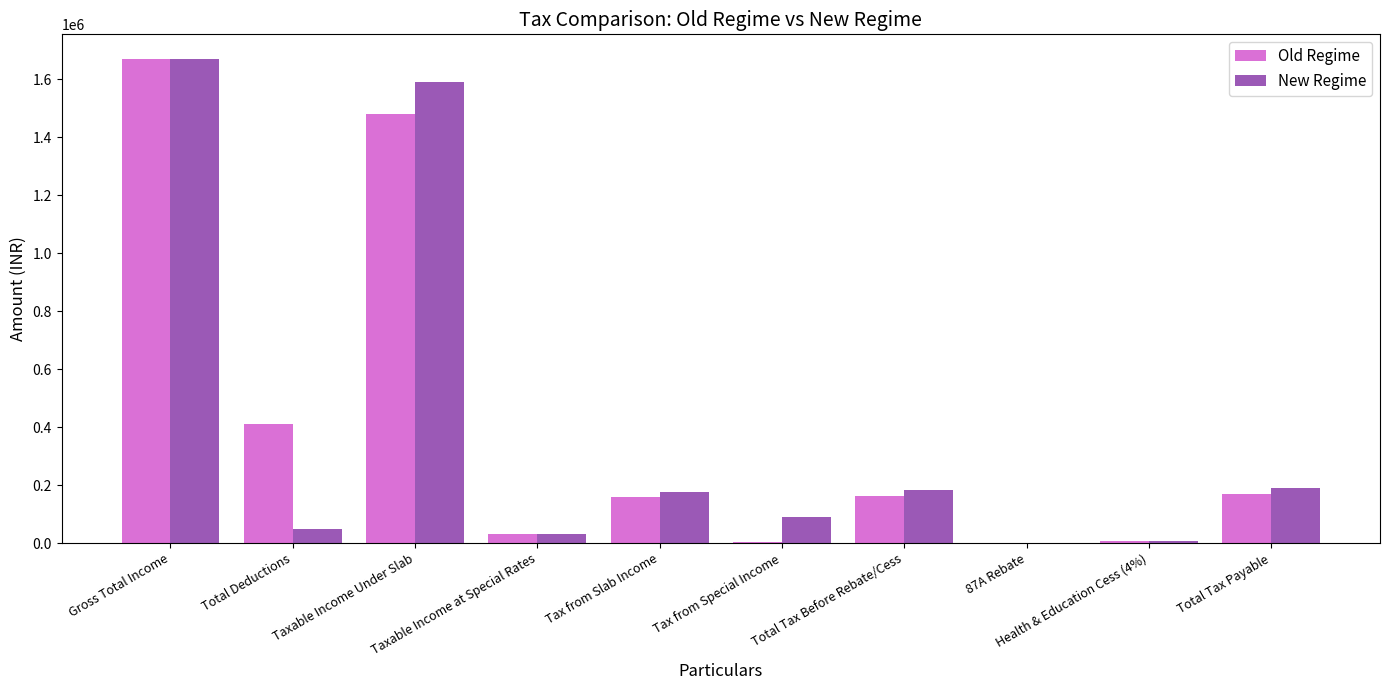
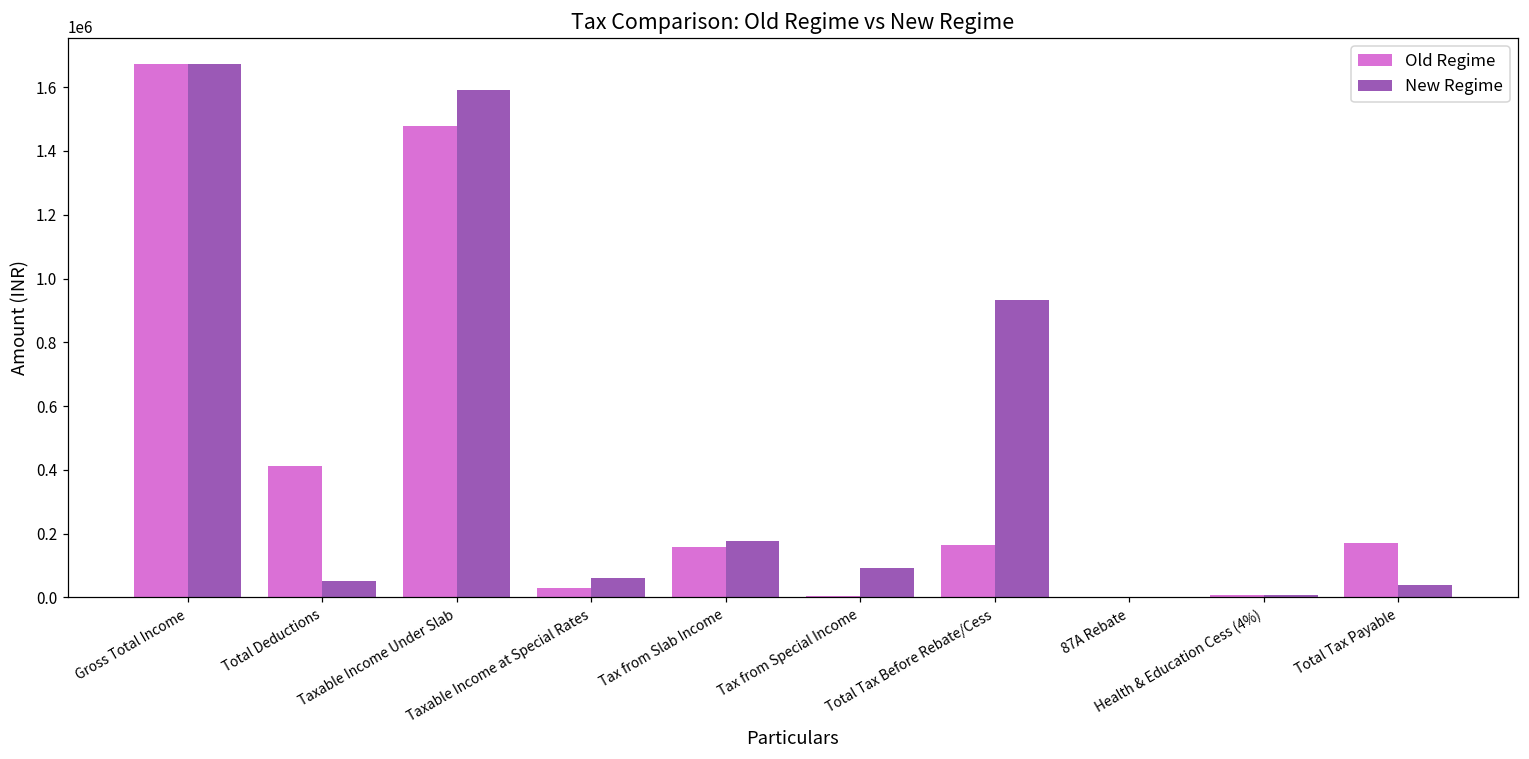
  {
    "Old Regime": {
      "Gross Total Income": 1670000,
      "Total Deductions": 410000,
      "Taxable Income Under Slab": 1480000,
      "Taxable Income at Special Rates": 30000,
      "Tax from Slab Income": 160000,
      "Total Tax Before Rebate/Cess": 160000,
      "87A Rebate": 0,
      "Total Tax Payable": 170000
    },
    "New Regime": {
      "Gross Total Income": 1670000,
      "Total Deductions": 50000,
      "Taxable Income Under Slab": 1590000,
-     "Taxable Income at Special Rates": 30000,
+     "Taxable Income at Special Rates": 60000,
      "Tax from Slab Income": 180000,
      "Tax from Special Income": 90000,
-     "Total Tax Before Rebate/Cess": 180000,
+     "Total Tax Before Rebate/Cess": 930000,
      "87A Rebate": 0,
-     "Total Tax Payable": 190000
+     "Total Tax Payable": 40000
    }
  }
